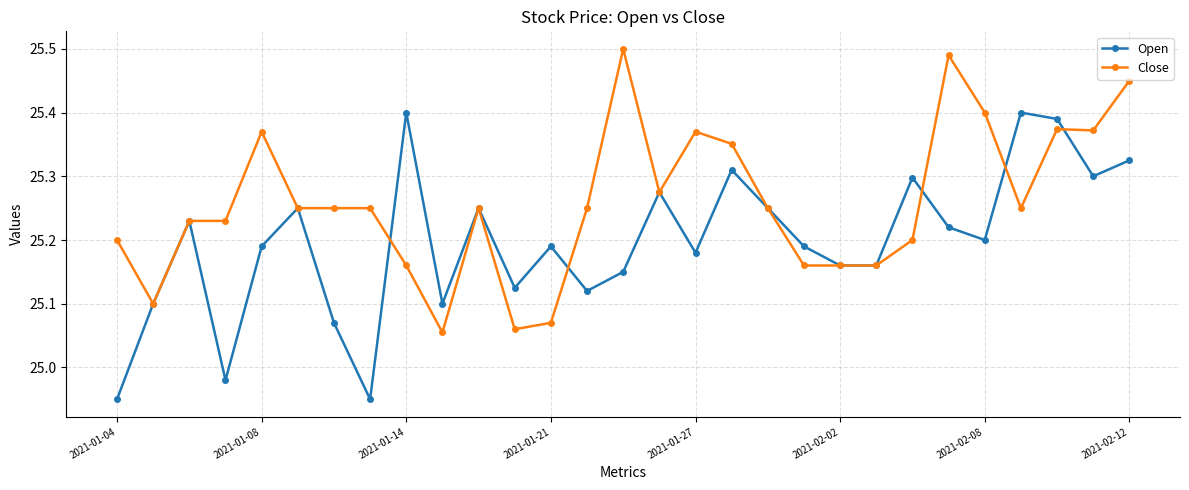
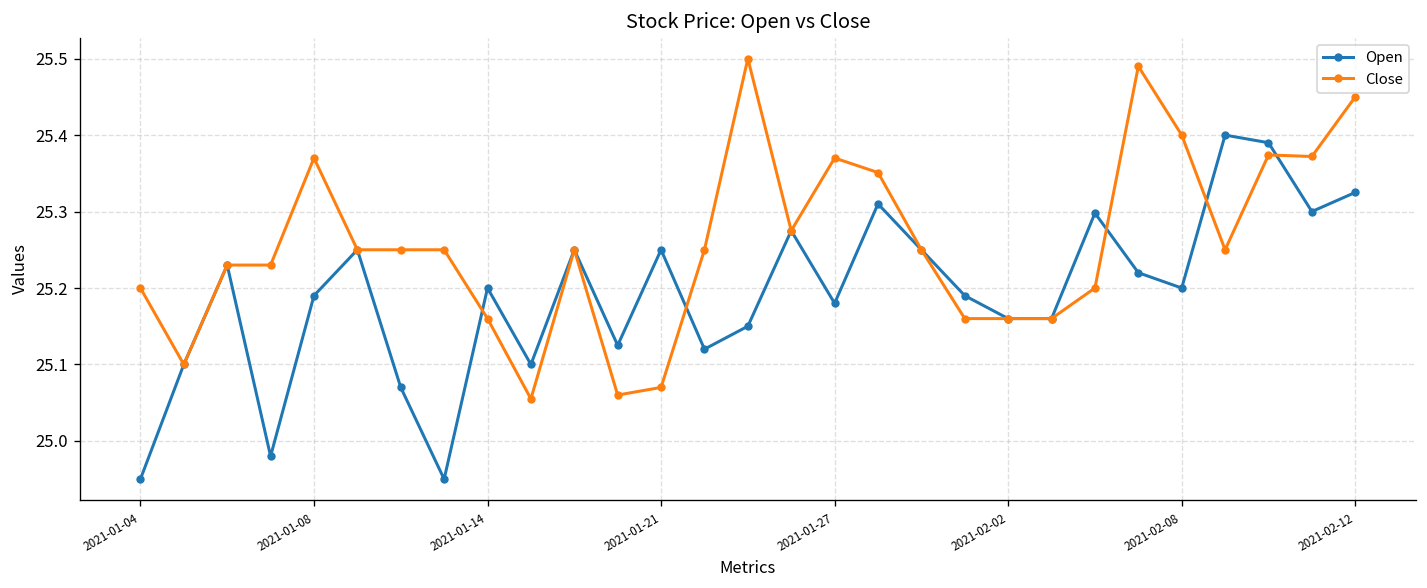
  {
    "Open": {
      "2021-01-04": 24.95,
      "2021-01-08": 25.19,
-     "2021-01-14": 25.4,
-     "2021-01-21": 25.19,
+     "2021-01-14": 25.2,
+     "2021-01-21": 25.25,
      "2021-01-27": 25.18,
      "2021-02-08": 25.20,
      "2021-02-12": 25.33
    },
    "Close": {
      "2021-01-04": 25.20,
      "2021-01-08": 25.37,
      "2021-01-14": 25.16,
      "2021-01-21": 25.07,
      "2021-01-27": 25.37,
      "2021-02-08": 25.40,
      "2021-02-12": 25.45
    }
  }
